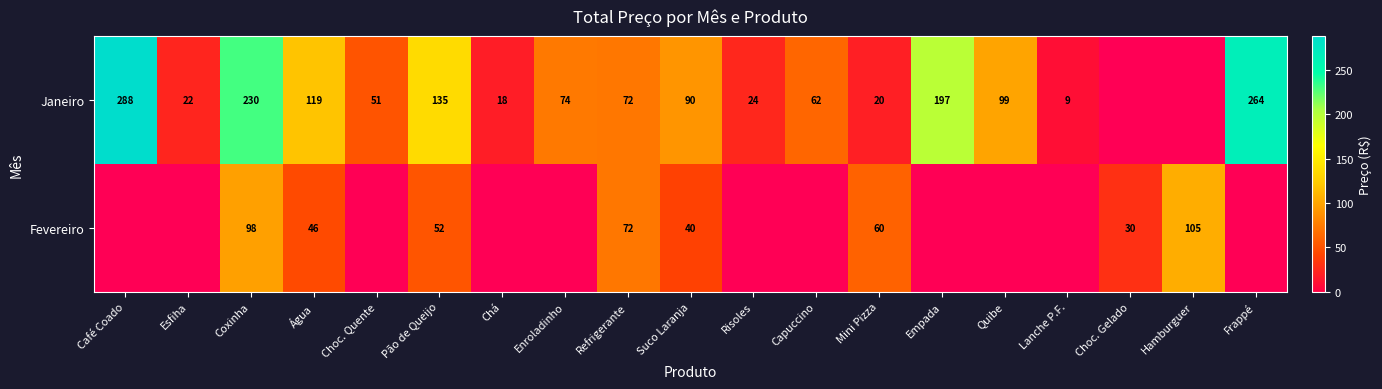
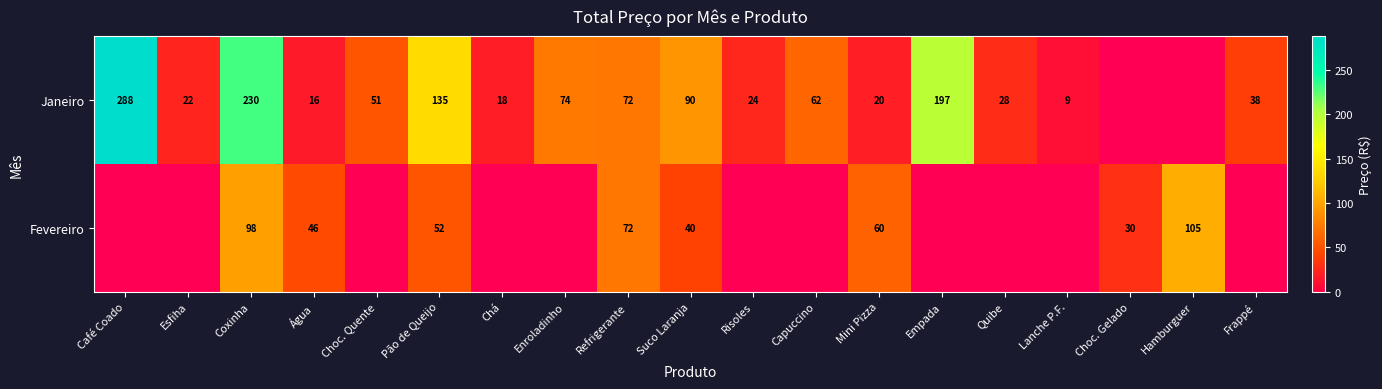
  {
    "Janeiro": {
      "Café Coado": 288,
      "Esfiha": 22,
      "Coxinha": 230,
-     "Água": 119,
+     "Água": 16,
      "Choc. Quente": 51,
      "Pão de Queijo": 135,
      "Chá": 18,
      "Enroladinho": 74,
      "Refrigerante": 72,
      "Suco Laranja": 90,
      "Risoles": 24,
      "Capuccino": 62,
      "Mini Pizza": 20,
      "Empada": 197,
-     "Quibe": 99,
+     "Quibe": 28,
      "Lanche P.F.": 9,
-     "Frappé": 264
+     "Frappé": 38
    },
    "Fevereiro": {
      "Coxinha": 98,
      "Água": 46,
      "Pão de Queijo": 52,
      "Refrigerante": 72,
      "Suco Laranja": 40,
      "Mini Pizza": 60,
      "Choc. Gelado": 30,
      "Hamburguer": 105
    }
  }
